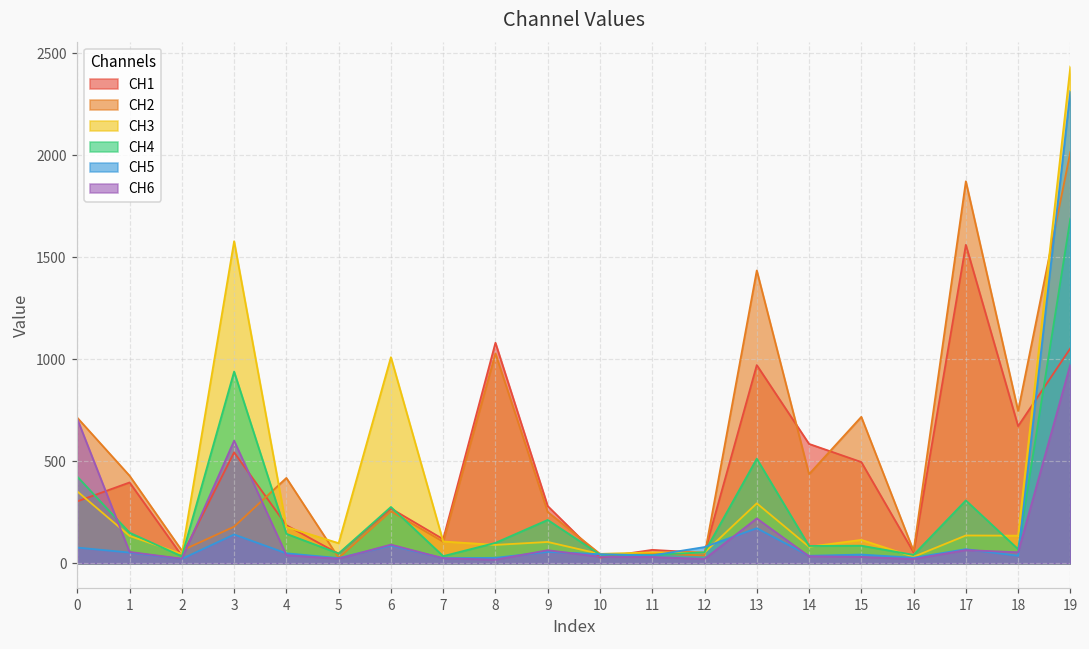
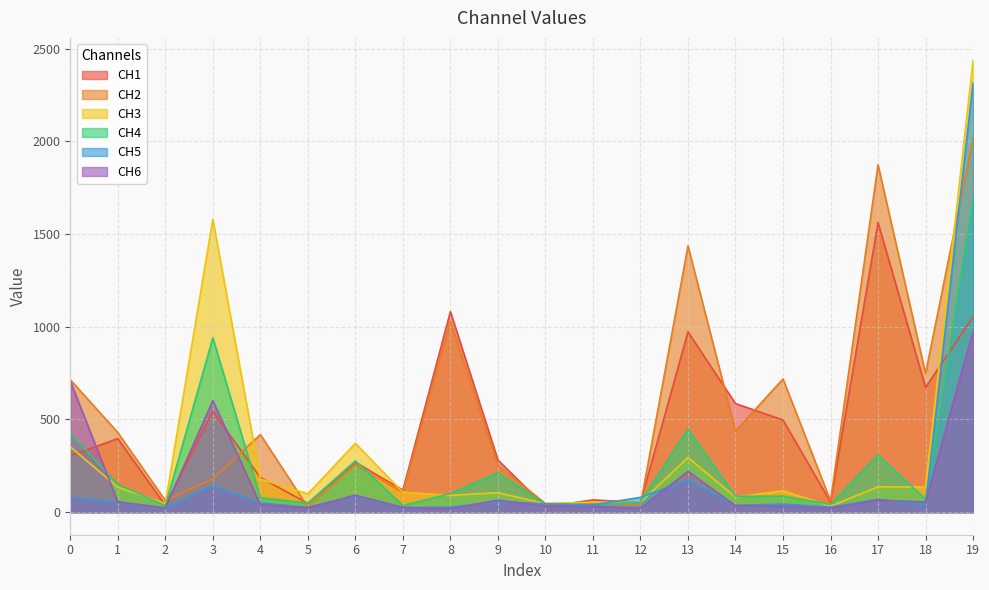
  {
    "CH3": {
      "0": 350,
      "1": 130,
      "3": 1580,
      "5": 100,
-     "6": 1010,
+     "6": 370,
      "9": 100,
      "13": 290,
      "15": 110,
      "17": 140,
      "18": 140,
      "19": 2440
    },
    "CH4": {
      "0": 420,
      "1": 150,
      "3": 940,
-     "4": 140,
+     "4": 80,
      "9": 210,
-     "13": 510,
+     "13": 450,
      "15": 90,
      "17": 310,
      "18": 70,
      "19": 1690
    },
    "CH5": {
      "0": 80,
      "3": 140,
      "12": 80,
      "13": 170,
      "18": 40,
      "19": 2310
    },
    "CH6": {
      "3": 600,
      "12": 20,
      "13": 220,
      "18": 50,
      "19": 980
    }
  }
